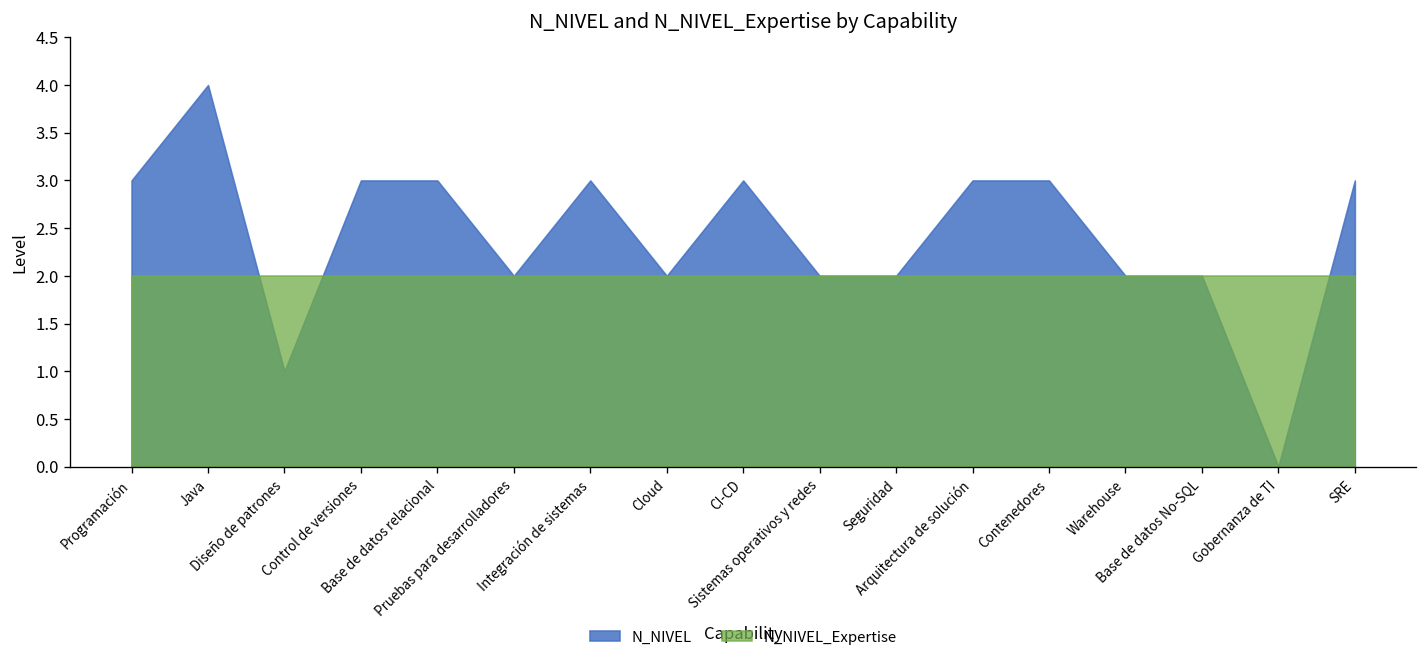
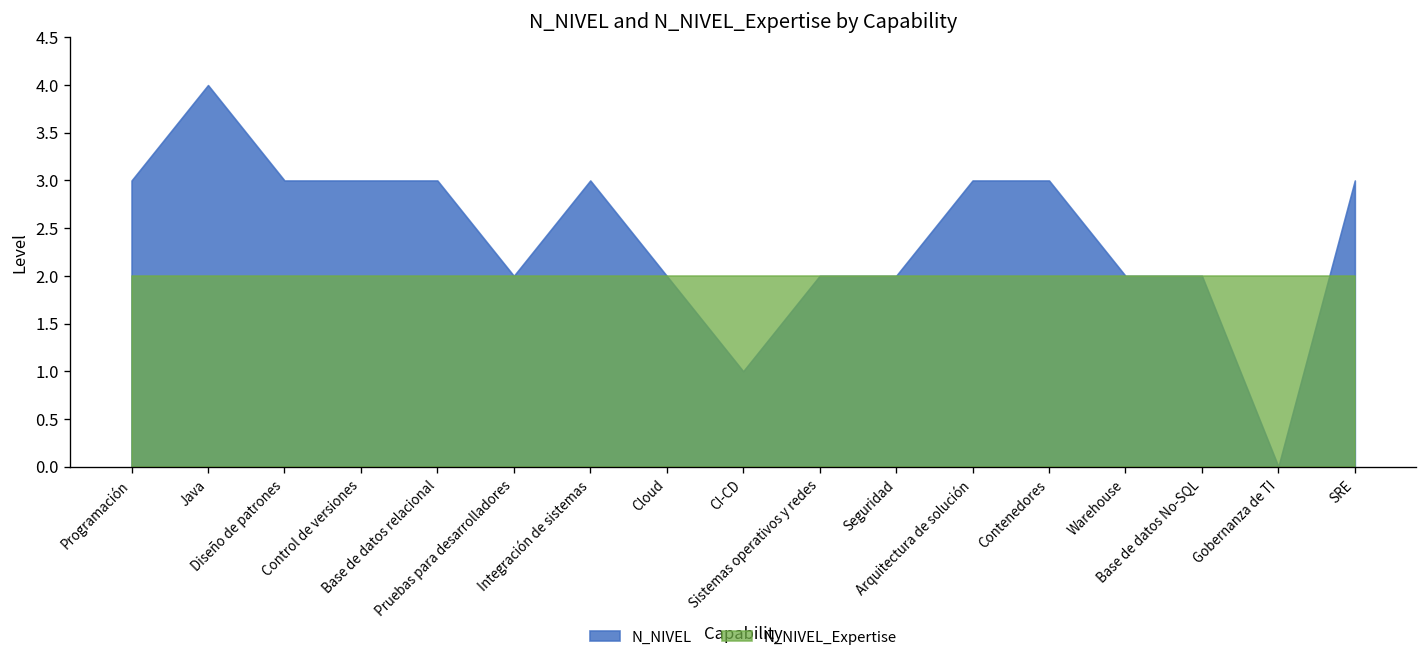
  {
    "N_NIVEL": {
      "Programación": 3,
      "Java": 4,
-     "Diseño de patrones": 1,
+     "Diseño de patrones": 3,
      "Control de versiones": 3,
      "Base de datos relacional": 3,
      "Integración de sistemas": 3,
-     "CI-CD": 3,
+     "CI-CD": 1,
      "Arquitectura de solución": 3,
      "Contenedores": 3,
      "Gobernanza de TI": 0,
      "SRE": 3
    },
    "N_NIVEL_Expertise": {
      "Programación": 2,
      "Java": 2,
      "Diseño de patrones": 2,
      "Control de versiones": 2,
      "Base de datos relacional": 2,
      "Integración de sistemas": 2,
      "CI-CD": 2,
      "Arquitectura de solución": 2,
      "Contenedores": 2,
      "Gobernanza de TI": 2,
      "SRE": 2
    }
  }
